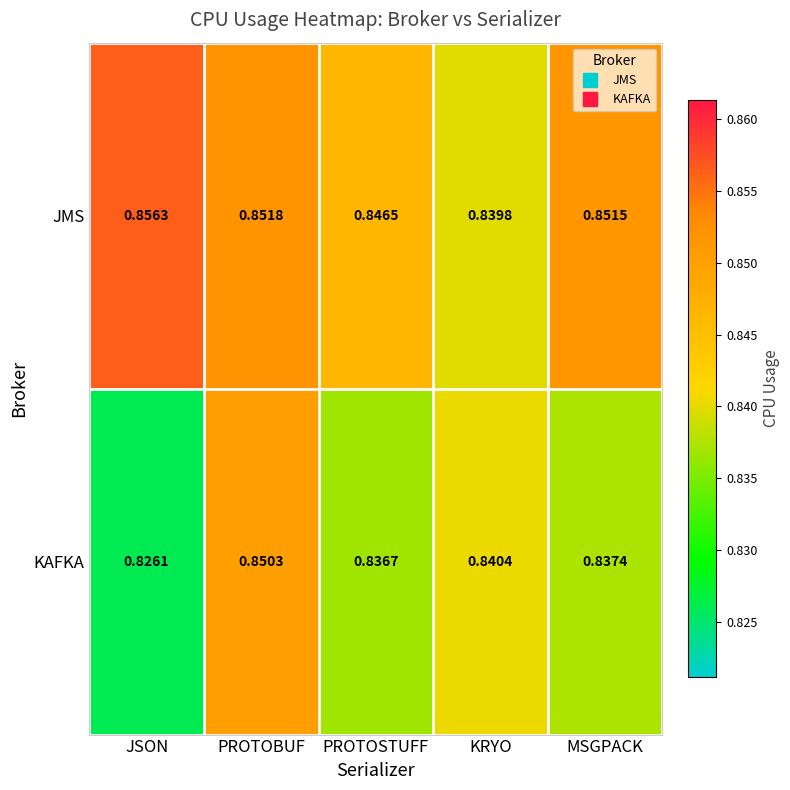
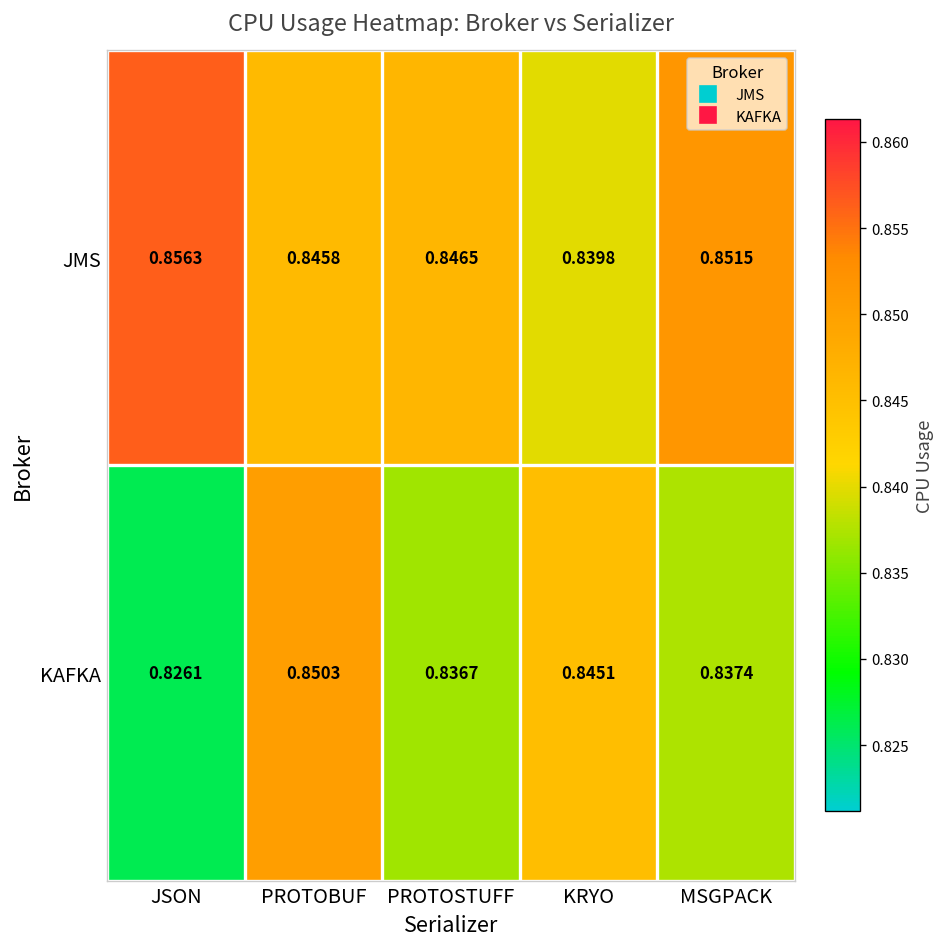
  {
    "JMS": {
      "JSON": 0.8563,
-     "PROTOBUF": 0.8518,
+     "PROTOBUF": 0.8458,
      "PROTOSTUFF": 0.8465,
      "KRYO": 0.8398,
      "MSGPACK": 0.8515
    },
    "KAFKA": {
      "JSON": 0.8261,
      "PROTOBUF": 0.8503,
      "PROTOSTUFF": 0.8367,
-     "KRYO": 0.8404,
+     "KRYO": 0.8451,
      "MSGPACK": 0.8374
    }
  }
